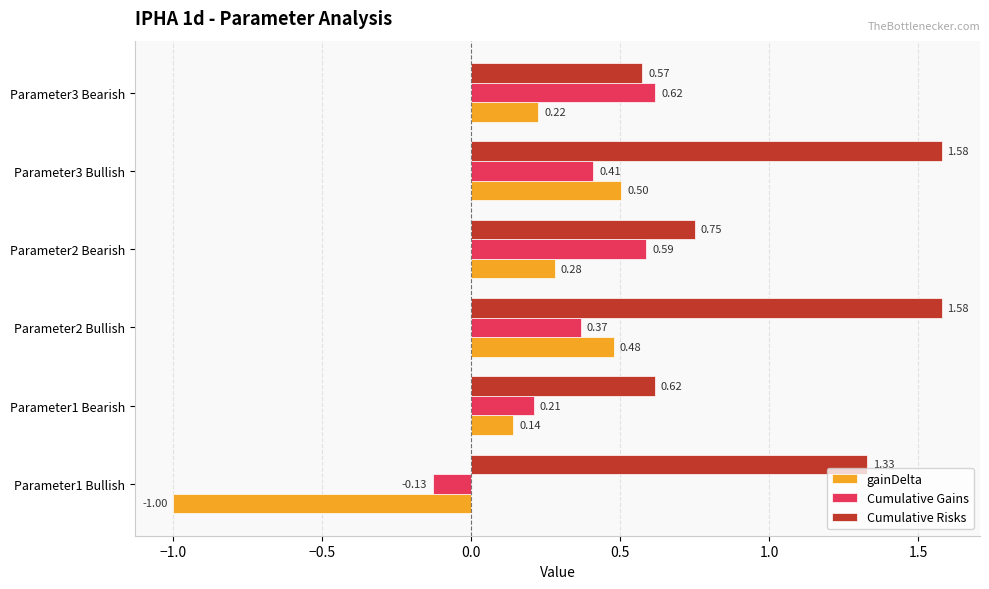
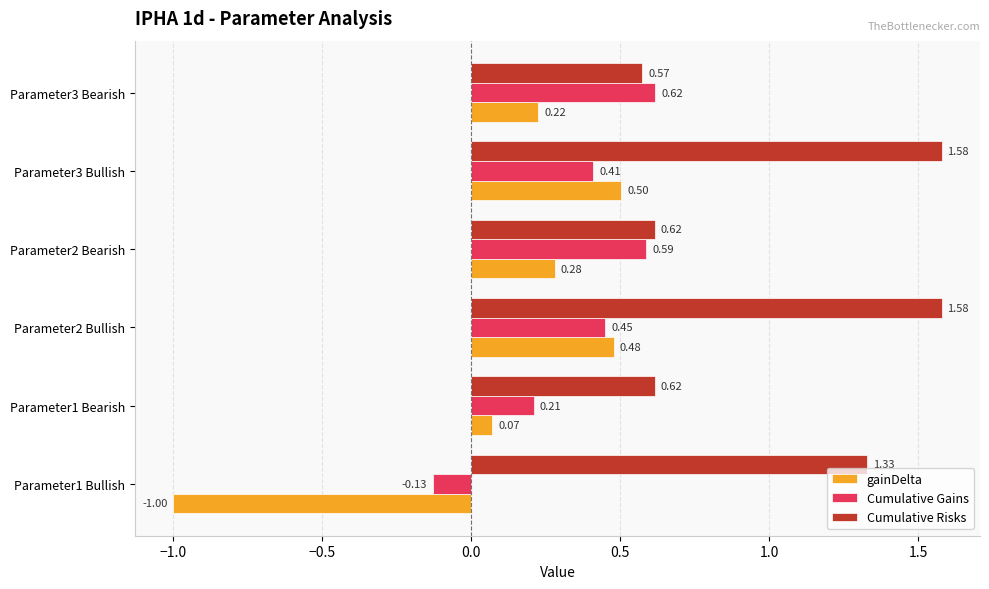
  {
    "gainDelta": {
      "Parameter3 Bearish": 0.22,
      "Parameter3 Bullish": 0.50,
      "Parameter2 Bearish": 0.28,
      "Parameter2 Bullish": 0.48,
-     "Parameter1 Bearish": 0.14,
+     "Parameter1 Bearish": 0.07,
      "Parameter1 Bullish": -1.00
    },
    "Cumulative Gains": {
      "Parameter3 Bearish": 0.62,
      "Parameter3 Bullish": 0.41,
      "Parameter2 Bearish": 0.59,
-     "Parameter2 Bullish": 0.37,
+     "Parameter2 Bullish": 0.45,
      "Parameter1 Bearish": 0.21,
      "Parameter1 Bullish": -0.13
    },
    "Cumulative Risks": {
      "Parameter3 Bearish": 0.57,
      "Parameter3 Bullish": 1.58,
-     "Parameter2 Bearish": 0.75,
+     "Parameter2 Bearish": 0.62,
      "Parameter2 Bullish": 1.58,
      "Parameter1 Bearish": 0.62
    }
  }
